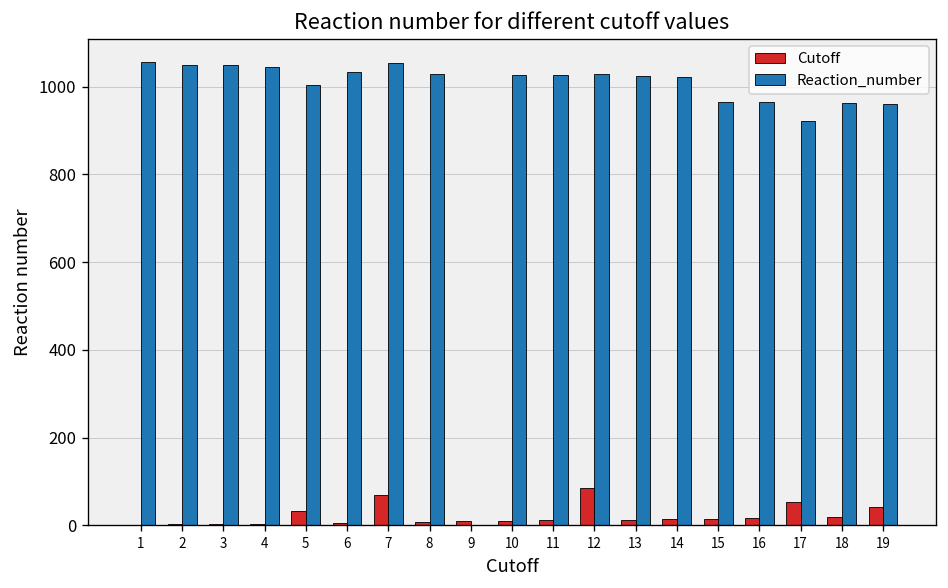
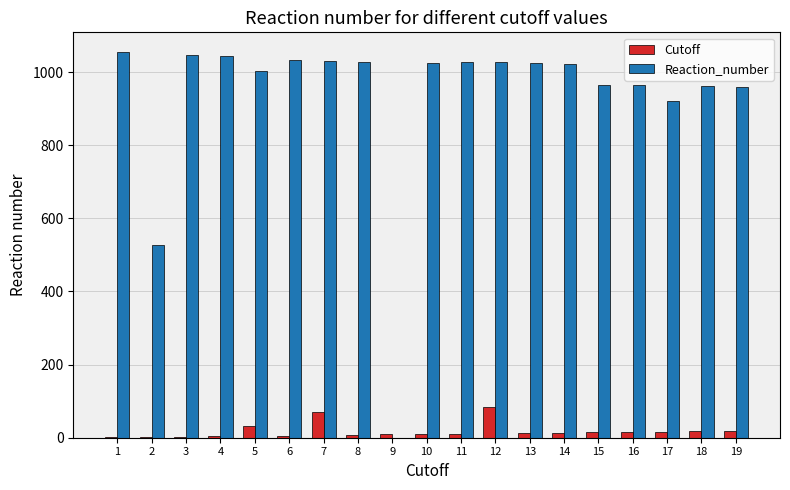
  {
    "Cutoff": {
      "5": 30,
      "7": 70,
      "8": 10,
      "9": 10,
      "10": 10,
      "11": 10,
      "12": 80,
      "13": 10,
      "14": 10,
      "15": 20,
      "16": 20,
-     "17": 50,
+     "17": 20,
      "18": 20,
-     "19": 40
+     "19": 20
    },
    "Reaction_number": {
      "1": 1060,
-     "2": 1050,
+     "2": 530,
      "3": 1050,
      "4": 1040,
      "5": 1000,
      "6": 1030,
-     "7": 1050,
+     "7": 1030,
      "8": 1030,
      "9": 0,
      "10": 1030,
      "11": 1030,
      "12": 1030,
      "13": 1030,
      "14": 1020,
      "15": 970,
      "16": 970,
      "17": 920,
      "18": 960,
      "19": 960
    }
  }
